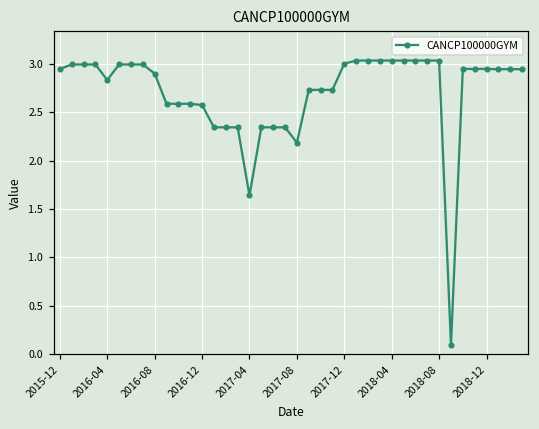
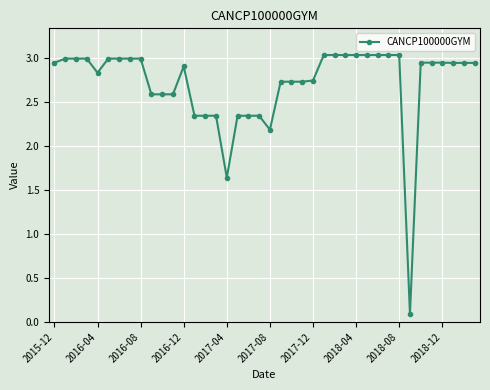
  {
    "2015-12": 2.9,
    "2016-04": 2.8,
-   "2016-08": 2.9,
-   "2016-12": 2.6,
+   "2016-08": 3.0,
+   "2016-12": 2.9,
    "2017-04": 1.6,
    "2017-08": 2.2,
-   "2017-12": 3.0,
+   "2017-12": 2.7,
    "2018-04": 3.0,
    "2018-08": 3.0,
    "2018-12": 2.9
  }
